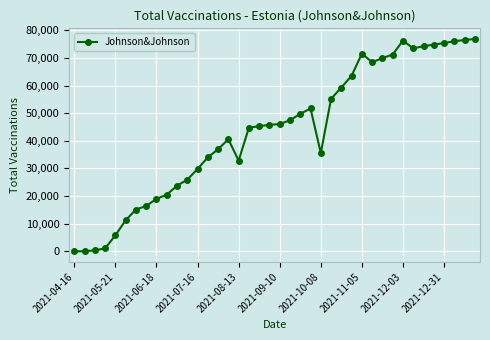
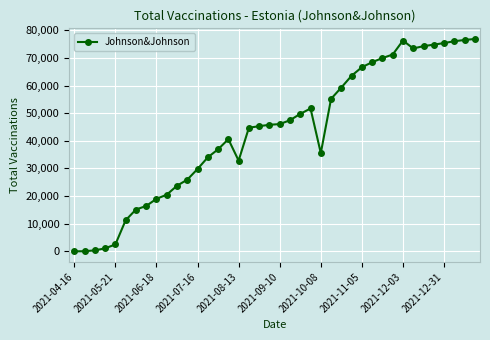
  {
    "2021-04-16": "0",
-   "2021-05-21": "6,000",
+   "2021-05-21": "2,000",
    "2021-06-18": "19,000",
    "2021-07-16": "30,000",
    "2021-08-13": "33,000",
    "2021-09-10": "46,000",
    "2021-10-08": "36,000",
-   "2021-11-05": "72,000",
+   "2021-11-05": "67,000",
    "2021-12-03": "76,000",
    "2021-12-31": "75,000"
  }
